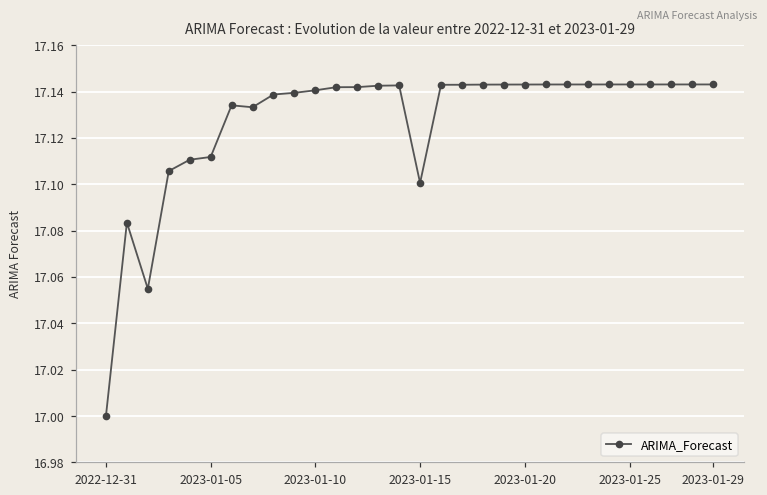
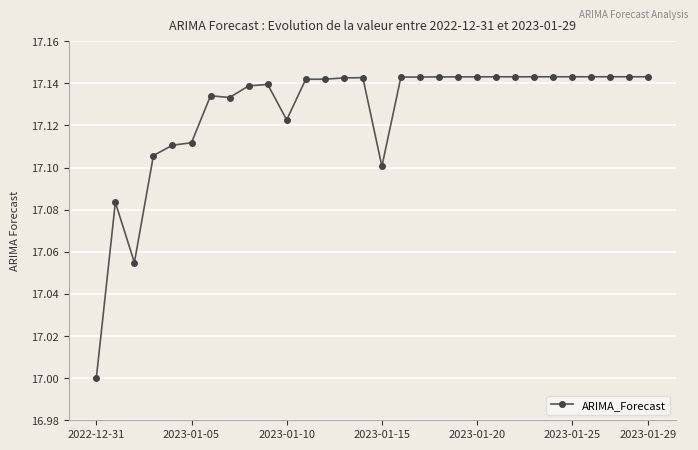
  {
    "2022-12-31": 17.000,
    "2023-01-05": 17.112,
-   "2023-01-10": 17.141,
+   "2023-01-10": 17.123,
    "2023-01-15": 17.101,
    "2023-01-20": 17.143,
    "2023-01-25": 17.143,
    "2023-01-29": 17.143
  }
